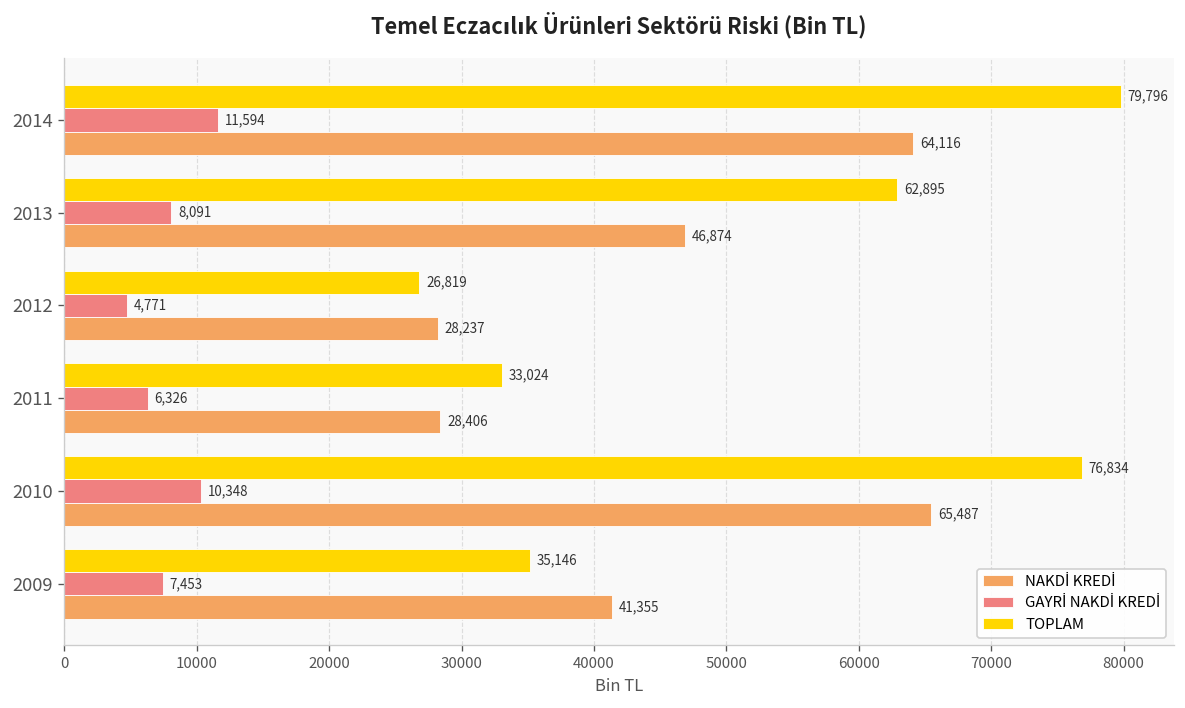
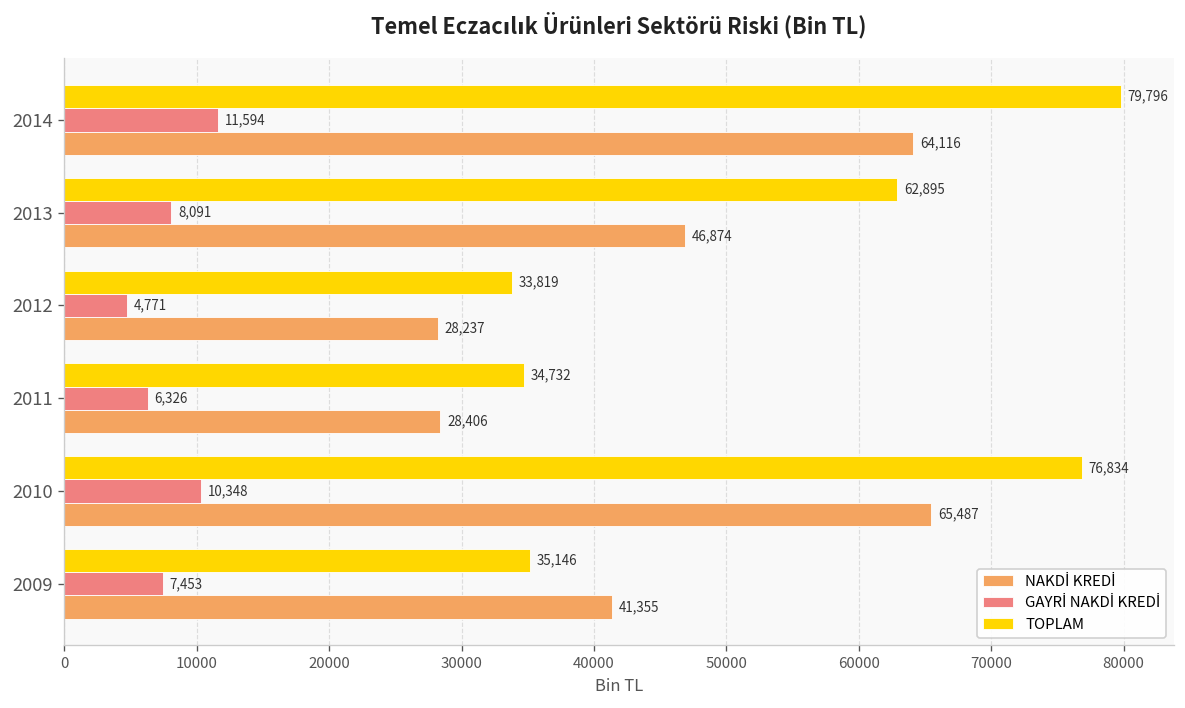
  {
    "TOPLAM": {
      "2014": "79,796",
      "2013": "62,895",
-     "2012": "26,819",
-     "2011": "33,024",
+     "2012": "33,819",
+     "2011": "34,732",
      "2010": "76,834",
      "2009": "35,146"
    }
  }
